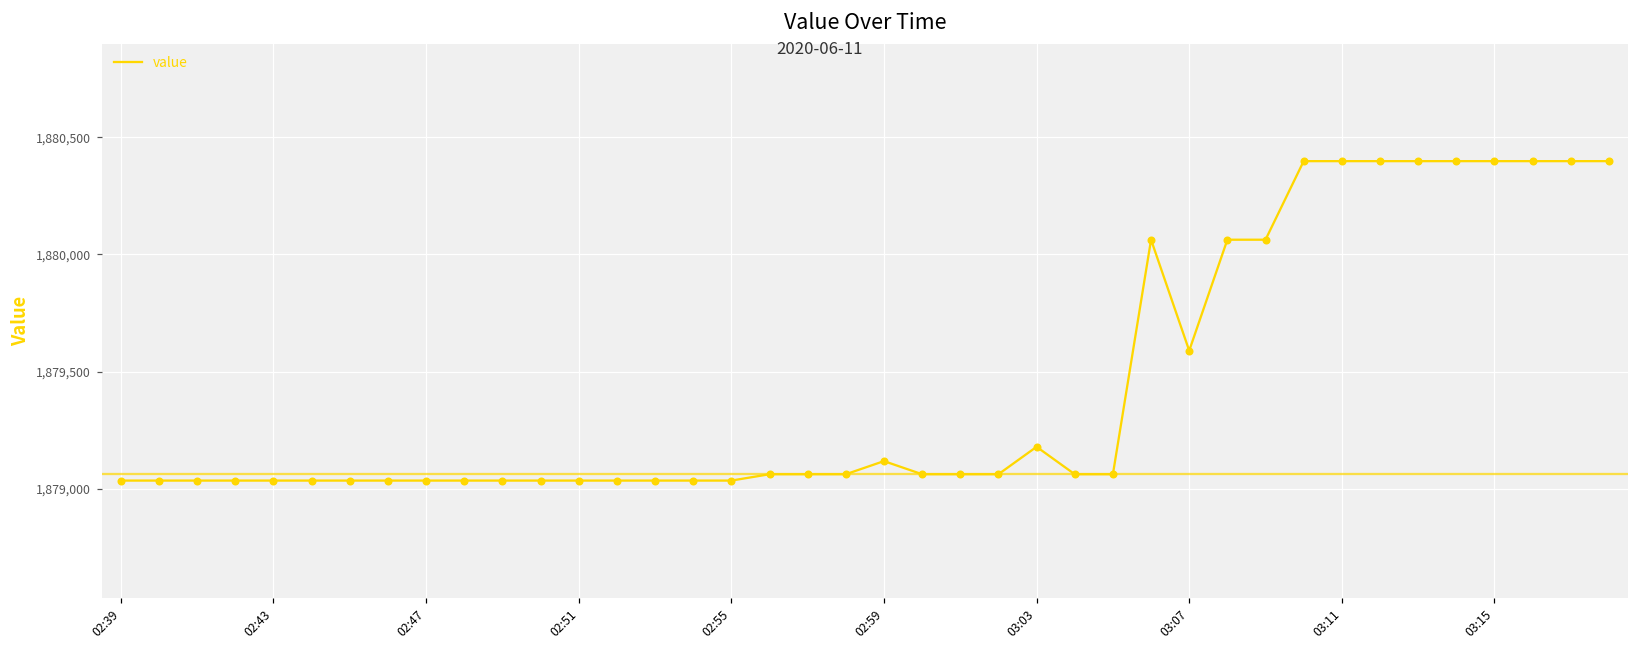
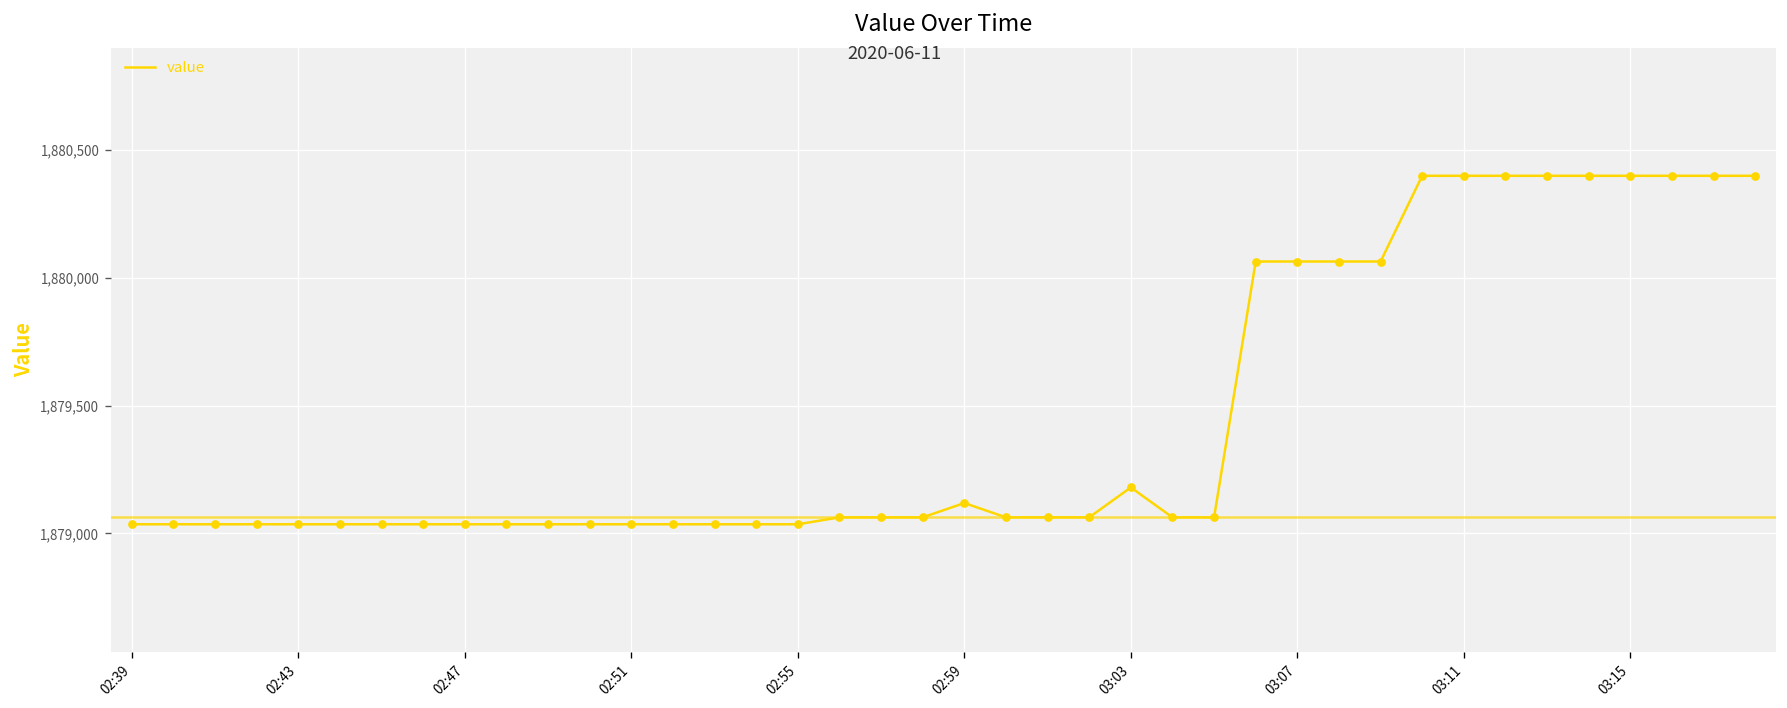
  {
    "02:39": "1,879,040",
    "02:43": "1,879,040",
    "02:47": "1,879,040",
    "02:51": "1,879,040",
    "02:55": "1,879,040",
    "02:59": "1,879,120",
    "03:03": "1,879,180",
-   "03:07": "1,879,590",
+   "03:07": "1,880,060",
    "03:11": "1,880,400",
    "03:15": "1,880,400"
  }
